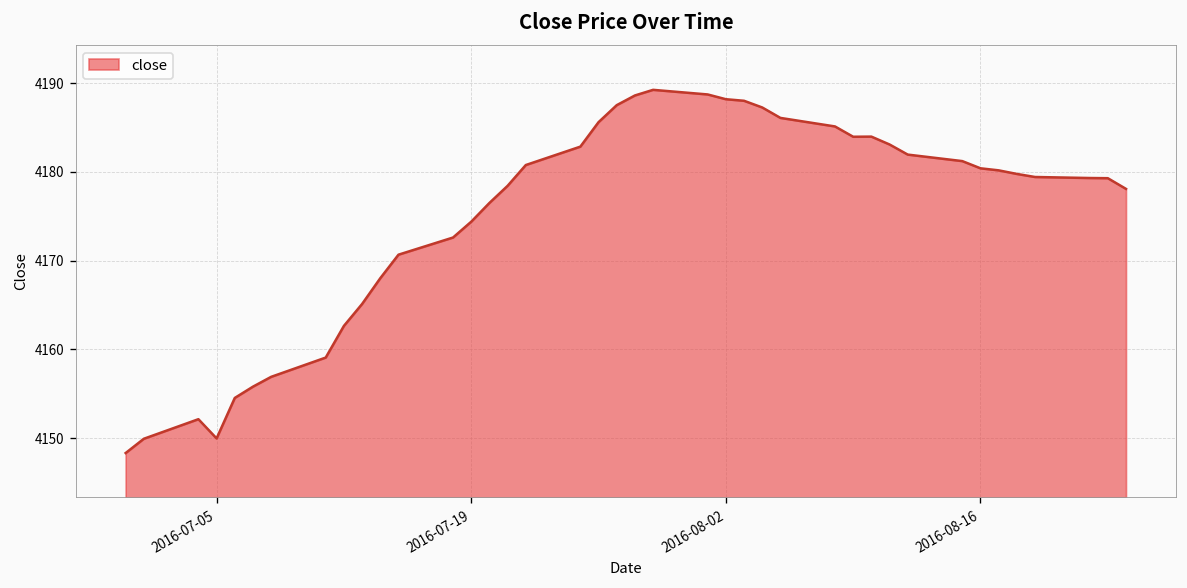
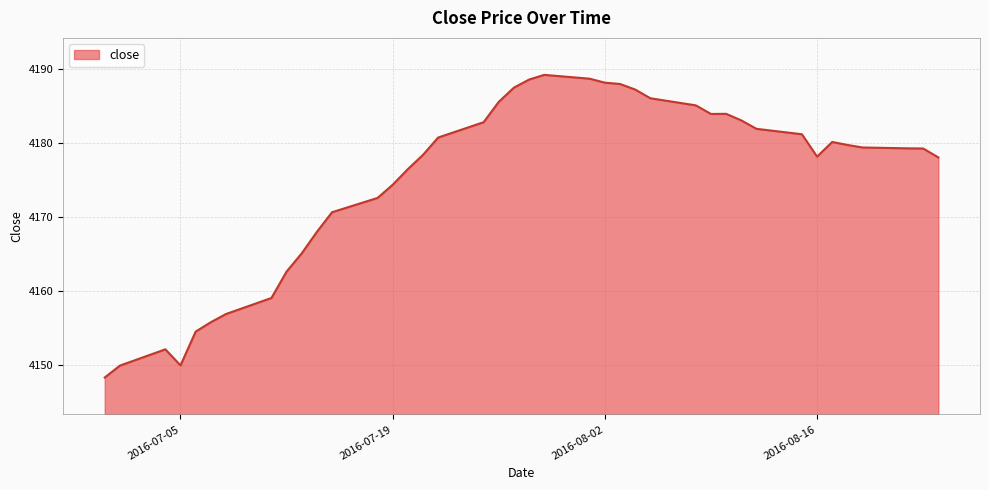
  {
    "2016-07-05": 4150,
    "2016-07-19": 4174,
    "2016-08-02": 4188,
-   "2016-08-16": 4180
+   "2016-08-16": 4178
  }
